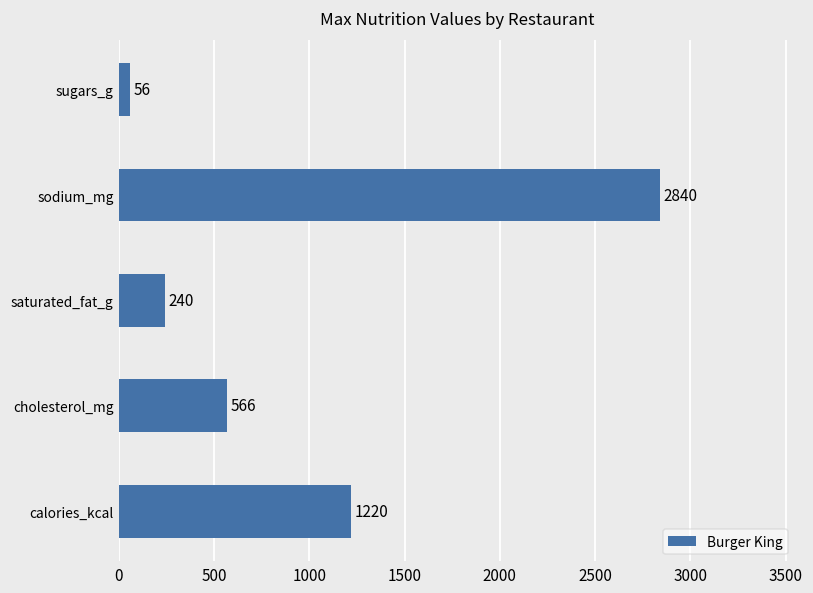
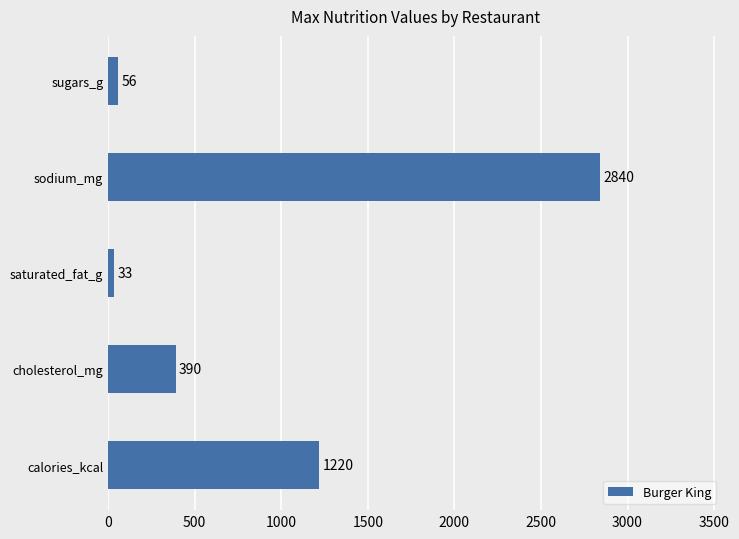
  {
    "sugars_g": 56,
    "sodium_mg": 2840,
-   "saturated_fat_g": 240,
-   "cholesterol_mg": 566,
+   "saturated_fat_g": 33,
+   "cholesterol_mg": 390,
    "calories_kcal": 1220
  }
